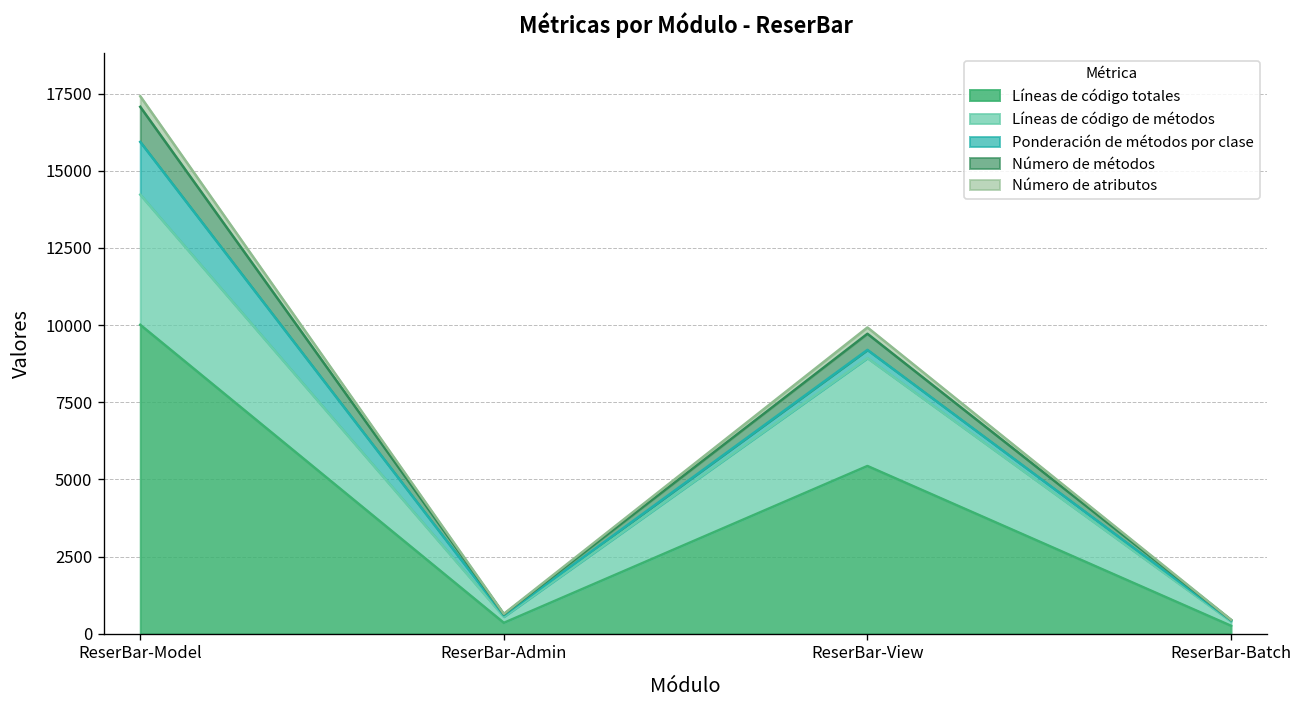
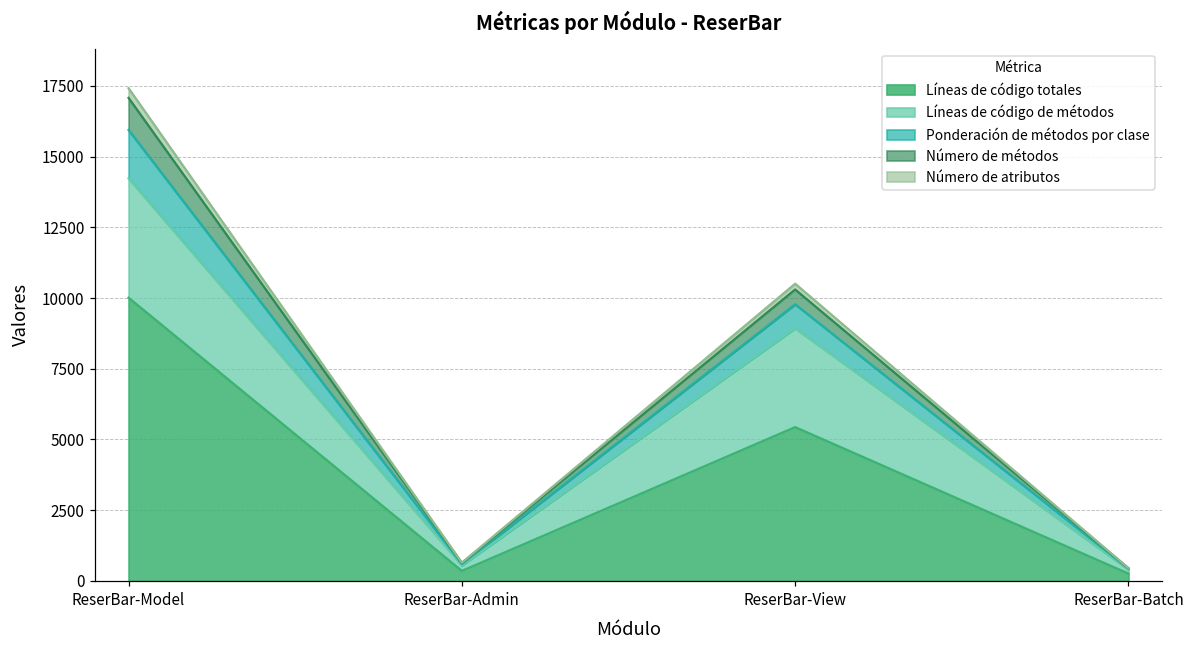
  {
    "Ponderación de métodos por clase": {
      "ReserBar-Model": 1700,
-     "ReserBar-View": 300
+     "ReserBar-View": 800
    }
  }
